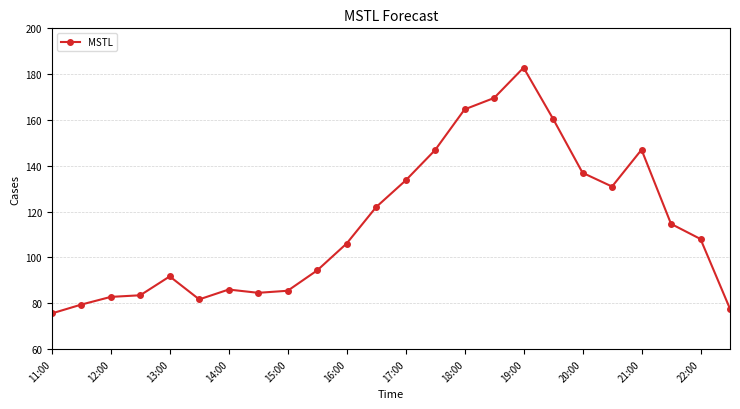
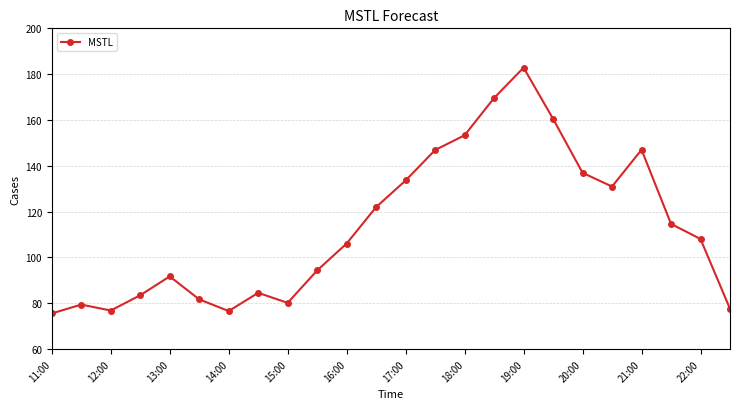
  {
    "11:00": 76,
-   "12:00": 83,
+   "12:00": 77,
    "13:00": 92,
-   "14:00": 86,
-   "15:00": 85,
+   "14:00": 77,
+   "15:00": 80,
    "16:00": 106,
    "17:00": 134,
-   "18:00": 165,
+   "18:00": 153,
    "19:00": 183,
    "20:00": 137,
    "21:00": 147,
    "22:00": 108
  }
